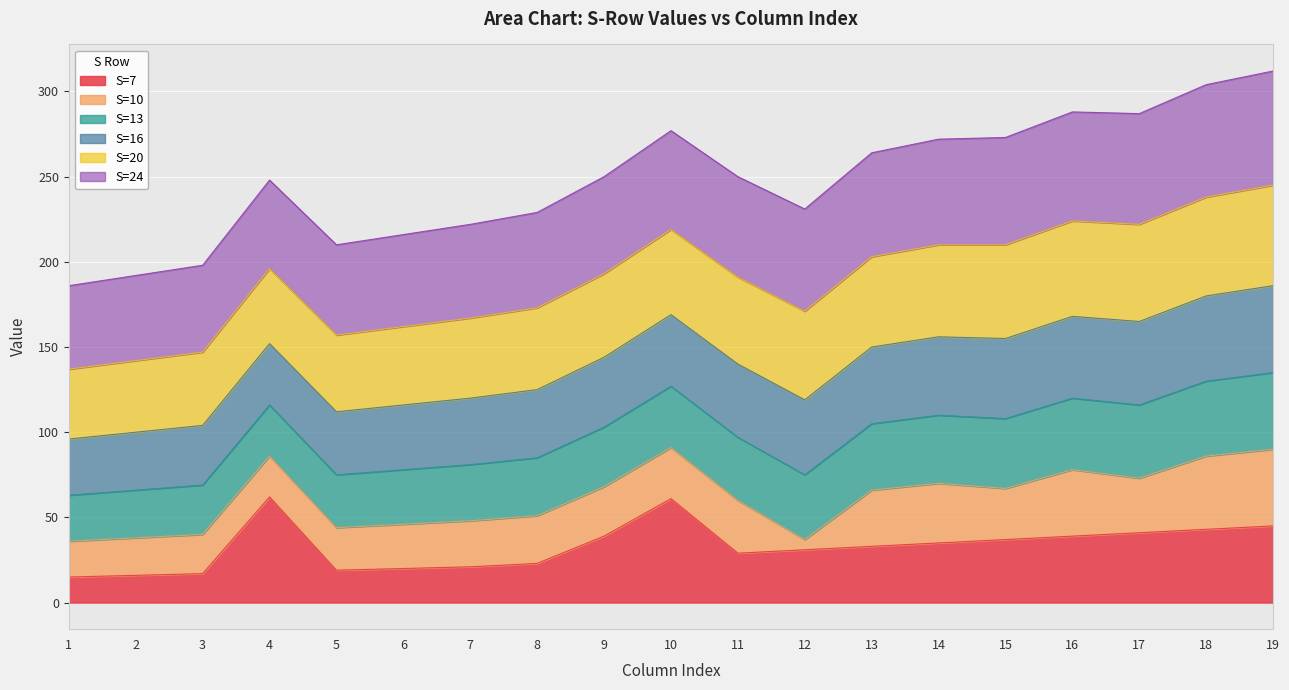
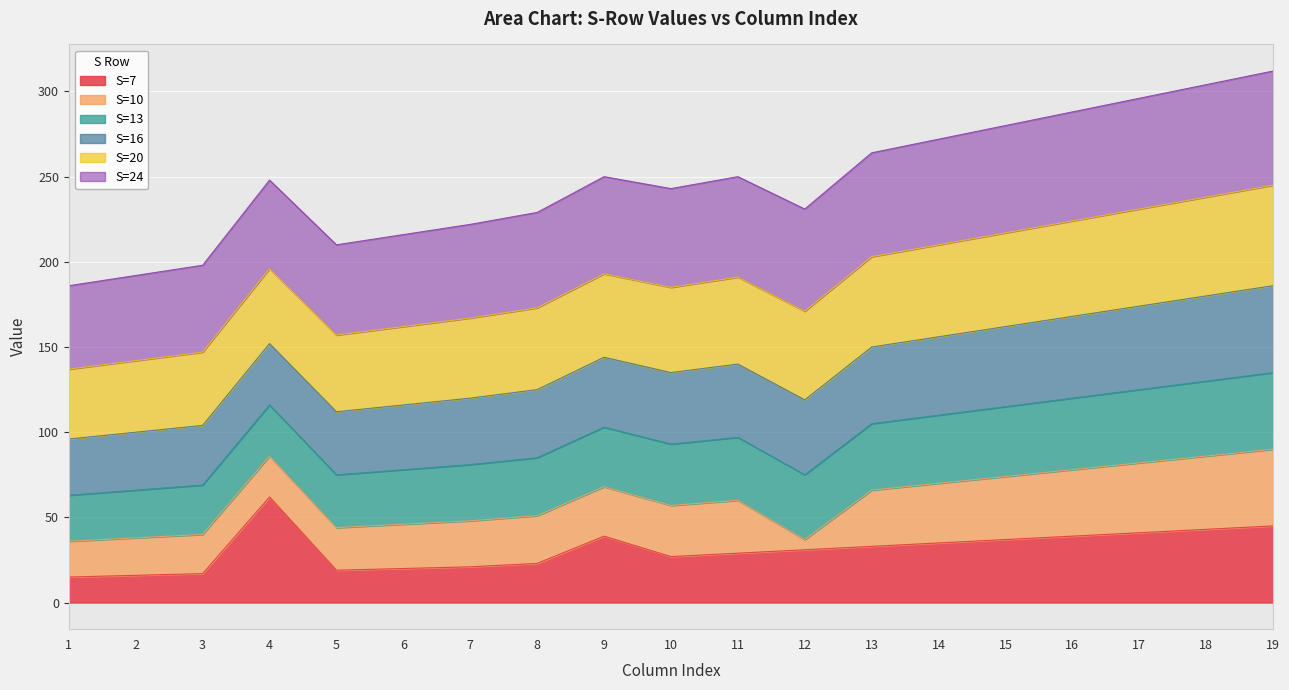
  {
    "S=7": {
      "1": 15,
      "2": 16,
      "3": 17,
      "4": 62,
      "5": 19,
      "6": 20,
      "7": 21,
      "8": 23,
      "9": 39,
-     "10": 61,
+     "10": 27,
      "11": 29,
      "12": 31,
      "13": 33,
      "14": 35,
      "15": 37,
      "16": 39,
      "17": 41,
      "18": 43,
      "19": 45
    },
    "S=10": {
      "1": 21,
      "2": 22,
      "3": 23,
      "4": 24,
      "5": 25,
      "6": 26,
      "7": 27,
      "8": 28,
      "9": 29,
      "10": 30,
      "11": 31,
      "12": 6,
      "13": 33,
      "14": 35,
-     "15": 30,
+     "15": 37,
      "16": 39,
-     "17": 32,
+     "17": 41,
      "18": 43,
      "19": 45
    },
    "S=20": {
      "1": 41,
      "2": 42,
      "3": 43,
      "4": 44,
      "5": 45,
      "6": 46,
      "7": 47,
      "8": 48,
      "9": 49,
      "10": 50,
      "11": 51,
      "12": 52,
      "13": 53,
      "14": 54,
      "15": 55,
      "16": 56,
      "17": 57,
      "18": 58,
      "19": 59
    },
    "S=24": {
      "1": 49,
      "2": 50,
      "3": 51,
      "4": 52,
      "5": 53,
      "6": 54,
      "7": 55,
      "8": 56,
      "9": 57,
      "10": 58,
      "11": 59,
      "12": 60,
      "13": 61,
      "14": 62,
      "15": 63,
      "16": 64,
      "17": 65,
      "18": 66,
      "19": 67
    }
  }
